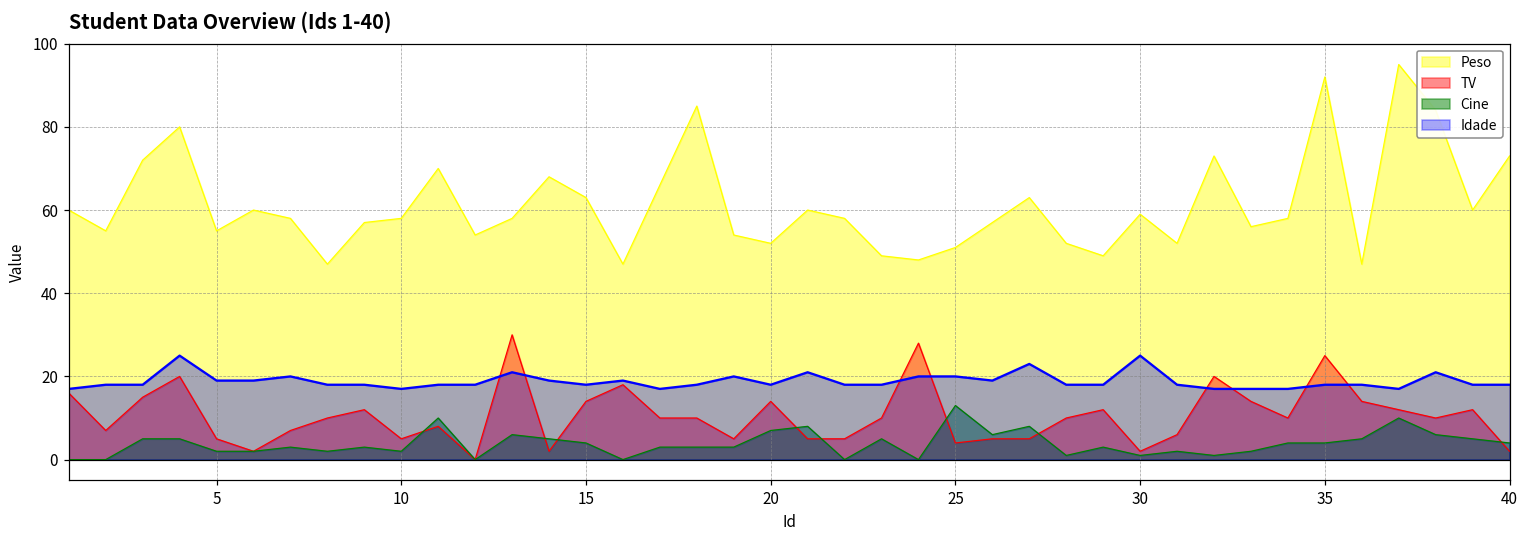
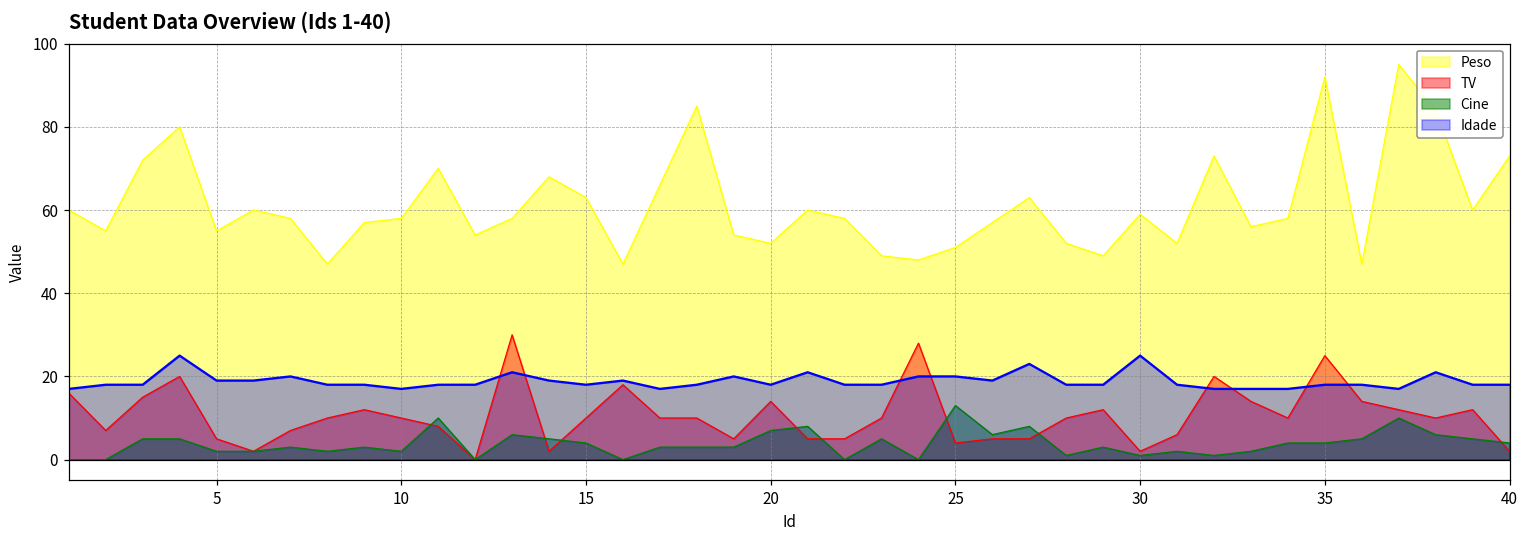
  {
    "Peso": {
      "5": 55,
      "10": 58,
      "15": 63,
      "20": 52,
      "25": 51,
      "30": 59,
      "35": 92,
      "40": 73
    },
    "TV": {
      "5": 5,
-     "10": 5,
-     "15": 14,
+     "10": 10,
+     "15": 10,
      "20": 14,
      "25": 4,
      "30": 2,
      "35": 25,
      "40": 2
    },
    "Cine": {
      "5": 2,
      "10": 2,
      "15": 4,
      "20": 7,
      "25": 13,
      "30": 1,
      "35": 4,
      "40": 4
    },
    "Idade": {
      "5": 19,
      "10": 17,
      "15": 18,
      "20": 18,
      "25": 20,
      "30": 25,
      "35": 18,
      "40": 18
    }
  }
